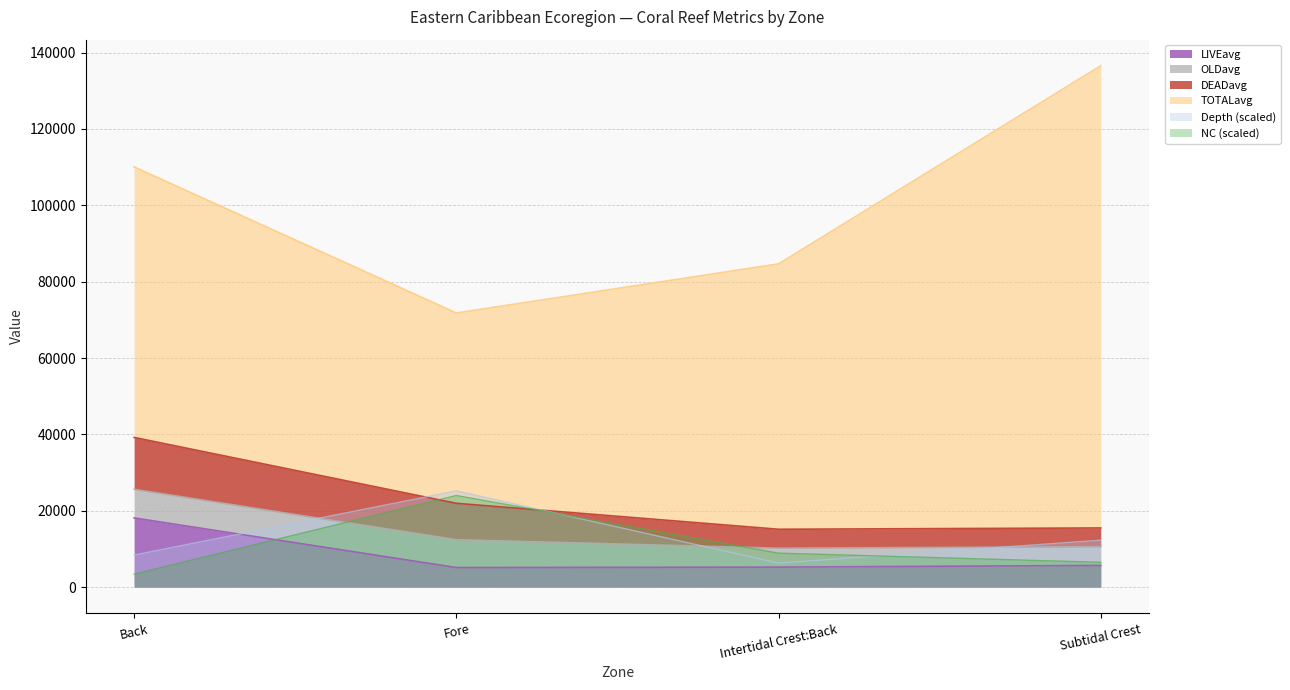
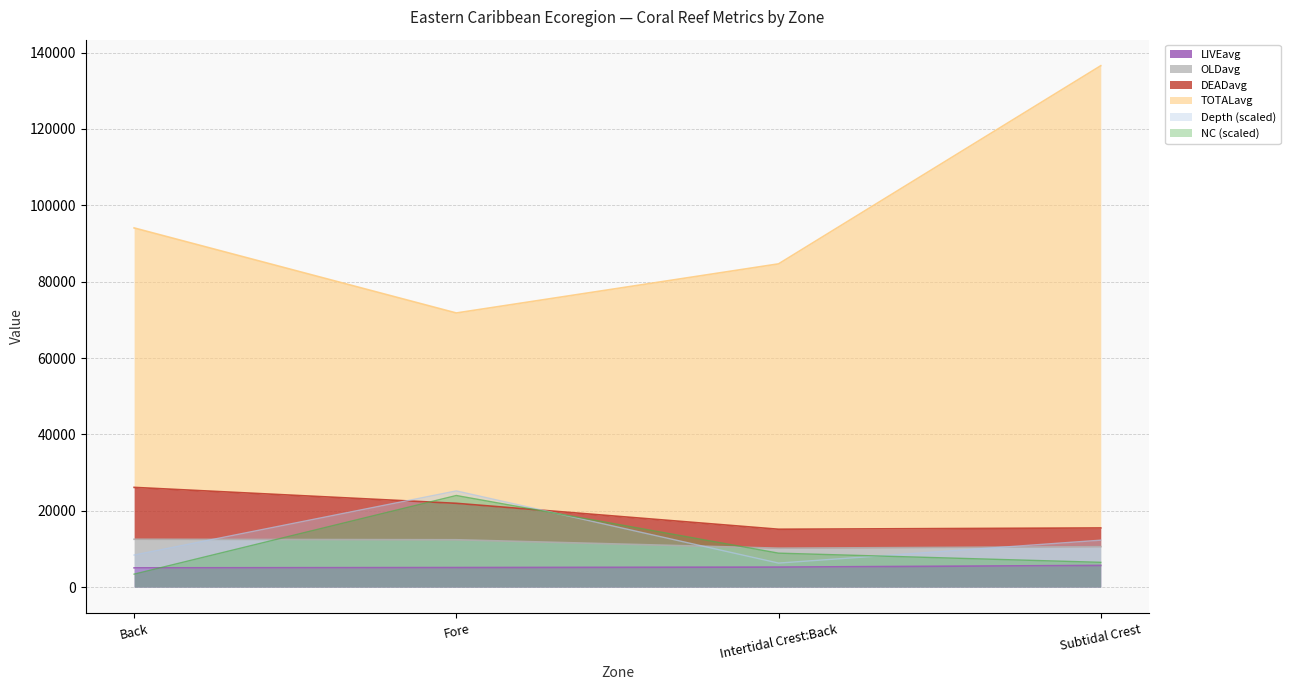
  {
    "LIVEavg": {
-     "Back": 18000,
+     "Back": 5000,
      "Fore": 5000,
      "Intertidal Crest:Back": 5000,
      "Subtidal Crest": 6000
    },
    "DEADavg": {
      "Back": 14000,
      "Fore": 10000,
      "Intertidal Crest:Back": 5000,
      "Subtidal Crest": 5000
    },
    "TOTALavg": {
-     "Back": 71000,
+     "Back": 68000,
      "Fore": 50000,
      "Intertidal Crest:Back": 69000,
      "Subtidal Crest": 121000
    },
    "Depth (scaled)": {
      "Back": 8000,
      "Fore": 25000,
      "Intertidal Crest:Back": 6000,
      "Subtidal Crest": 12000
    }
  }
